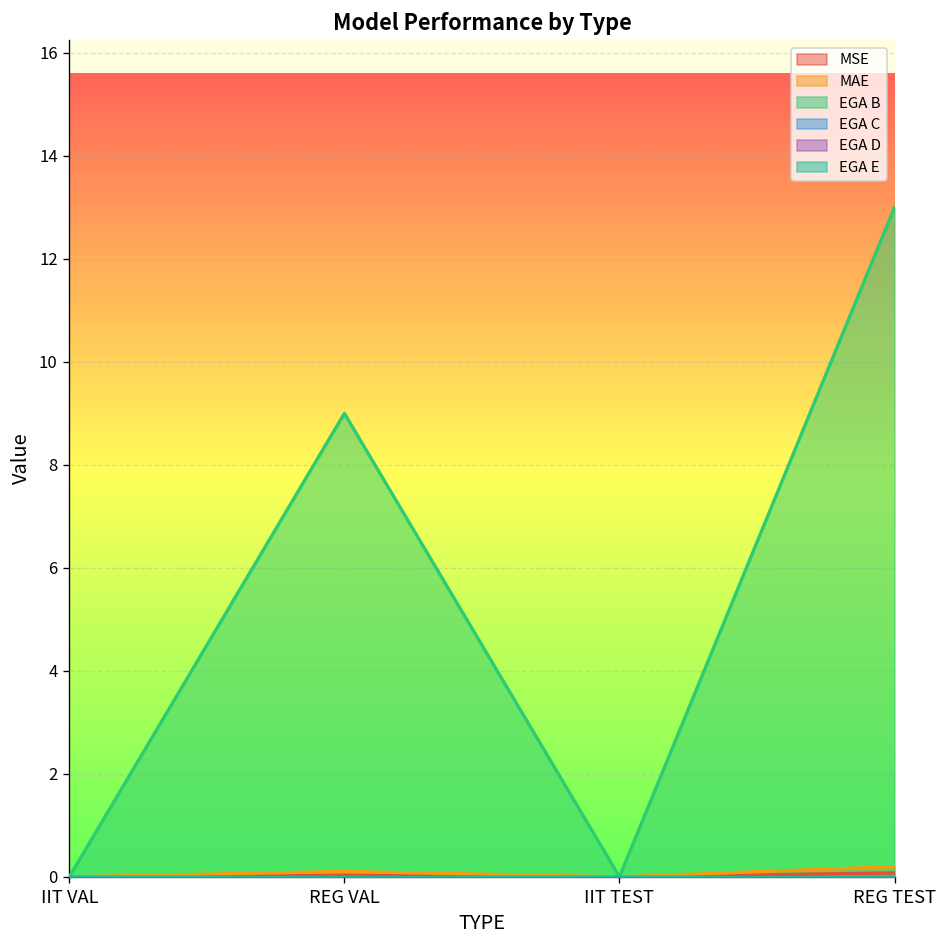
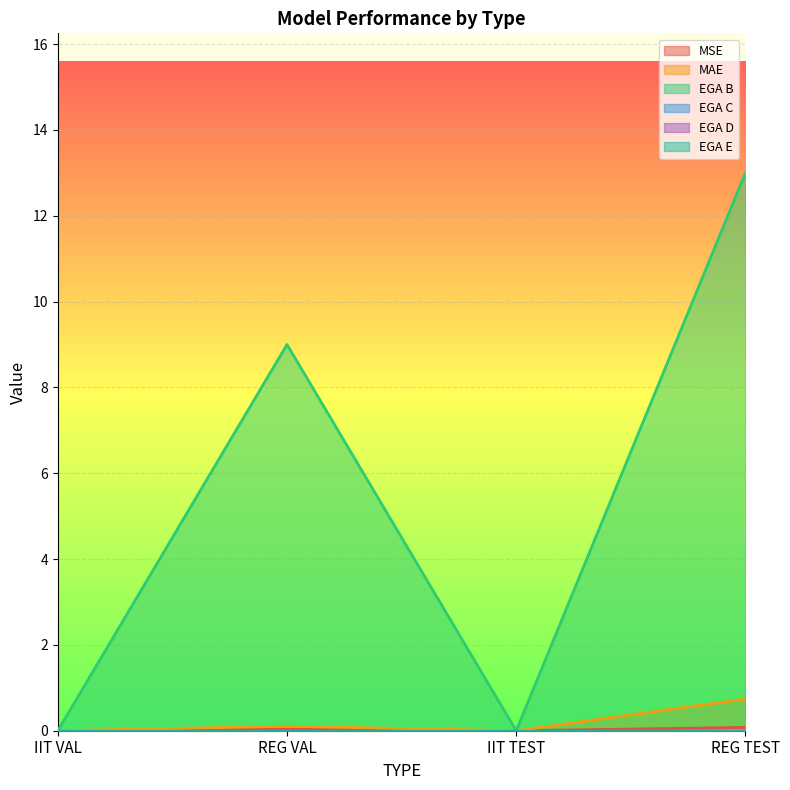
  {
    "MSE": {
      "REG TEST": 0.1
    },
    "MAE": {
      "REG VAL": 0.1,
-     "REG TEST": 0.2
+     "REG TEST": 0.7
    }
  }
